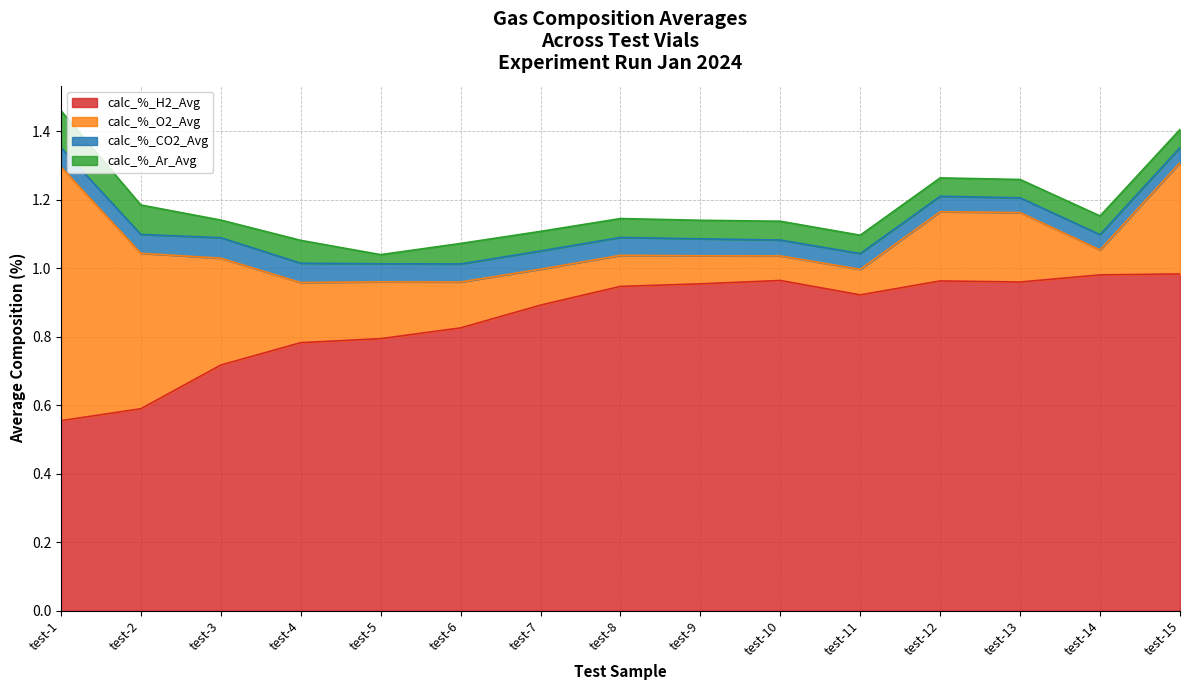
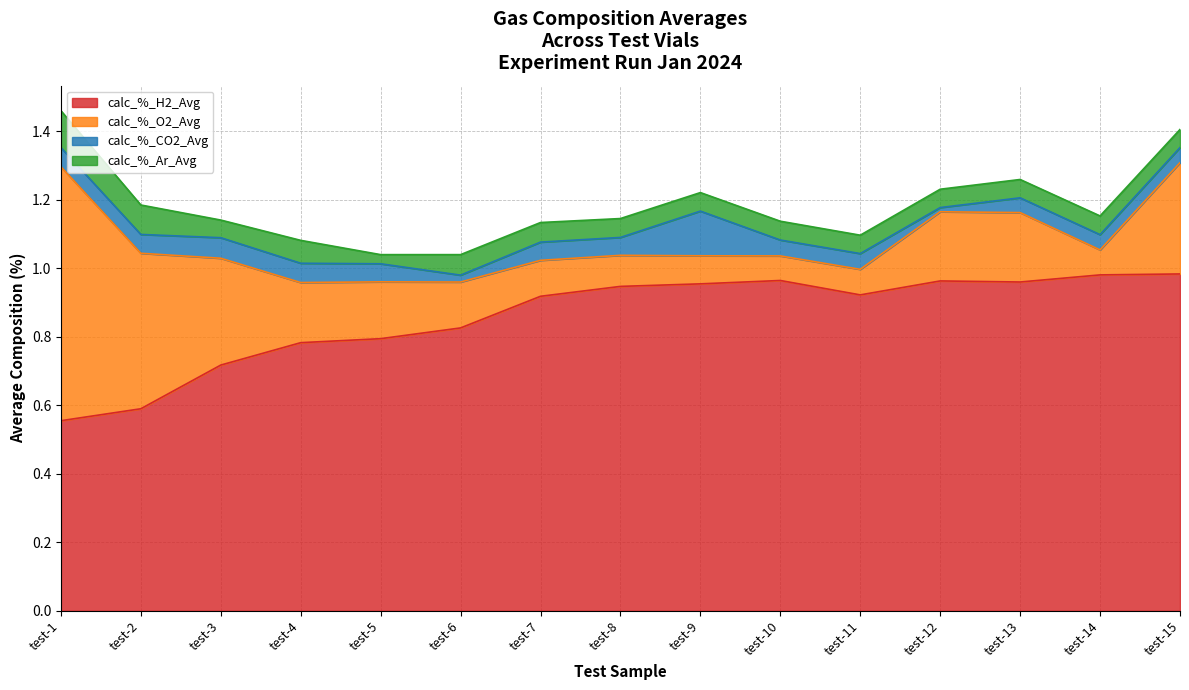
  {
    "calc_%_H2_Avg": {
      "test-1": 0.55,
      "test-2": 0.59,
      "test-3": 0.72,
      "test-4": 0.78,
      "test-5": 0.79,
      "test-6": 0.83,
-     "test-7": 0.89,
+     "test-7": 0.92,
      "test-8": 0.95,
      "test-9": 0.95,
      "test-10": 0.96,
      "test-11": 0.92,
      "test-12": 0.96,
      "test-13": 0.96,
      "test-14": 0.98,
      "test-15": 0.98
    },
    "calc_%_O2_Avg": {
      "test-1": 0.74,
      "test-2": 0.45,
      "test-3": 0.31,
      "test-4": 0.18,
      "test-5": 0.17,
      "test-6": 0.13,
      "test-7": 0.10,
      "test-8": 0.09,
      "test-9": 0.08,
      "test-10": 0.07,
      "test-11": 0.07,
      "test-12": 0.20,
      "test-13": 0.20,
      "test-14": 0.07,
      "test-15": 0.32
    },
    "calc_%_CO2_Avg": {
      "test-1": 0.06,
      "test-2": 0.05,
      "test-3": 0.06,
      "test-4": 0.06,
      "test-5": 0.05,
-     "test-6": 0.05,
+     "test-6": 0.02,
      "test-7": 0.05,
      "test-8": 0.05,
-     "test-9": 0.05,
+     "test-9": 0.13,
      "test-10": 0.05,
      "test-11": 0.05,
-     "test-12": 0.05,
+     "test-12": 0.01,
      "test-13": 0.04,
      "test-14": 0.04,
      "test-15": 0.04
    },
    "calc_%_Ar_Avg": {
      "test-1": 0.11,
      "test-2": 0.09,
      "test-3": 0.05,
      "test-4": 0.07,
      "test-5": 0.03,
      "test-6": 0.06,
      "test-7": 0.06,
      "test-8": 0.06,
      "test-9": 0.05,
      "test-10": 0.05,
      "test-11": 0.05,
      "test-12": 0.05,
      "test-13": 0.05,
      "test-14": 0.05,
      "test-15": 0.05
    }
  }
